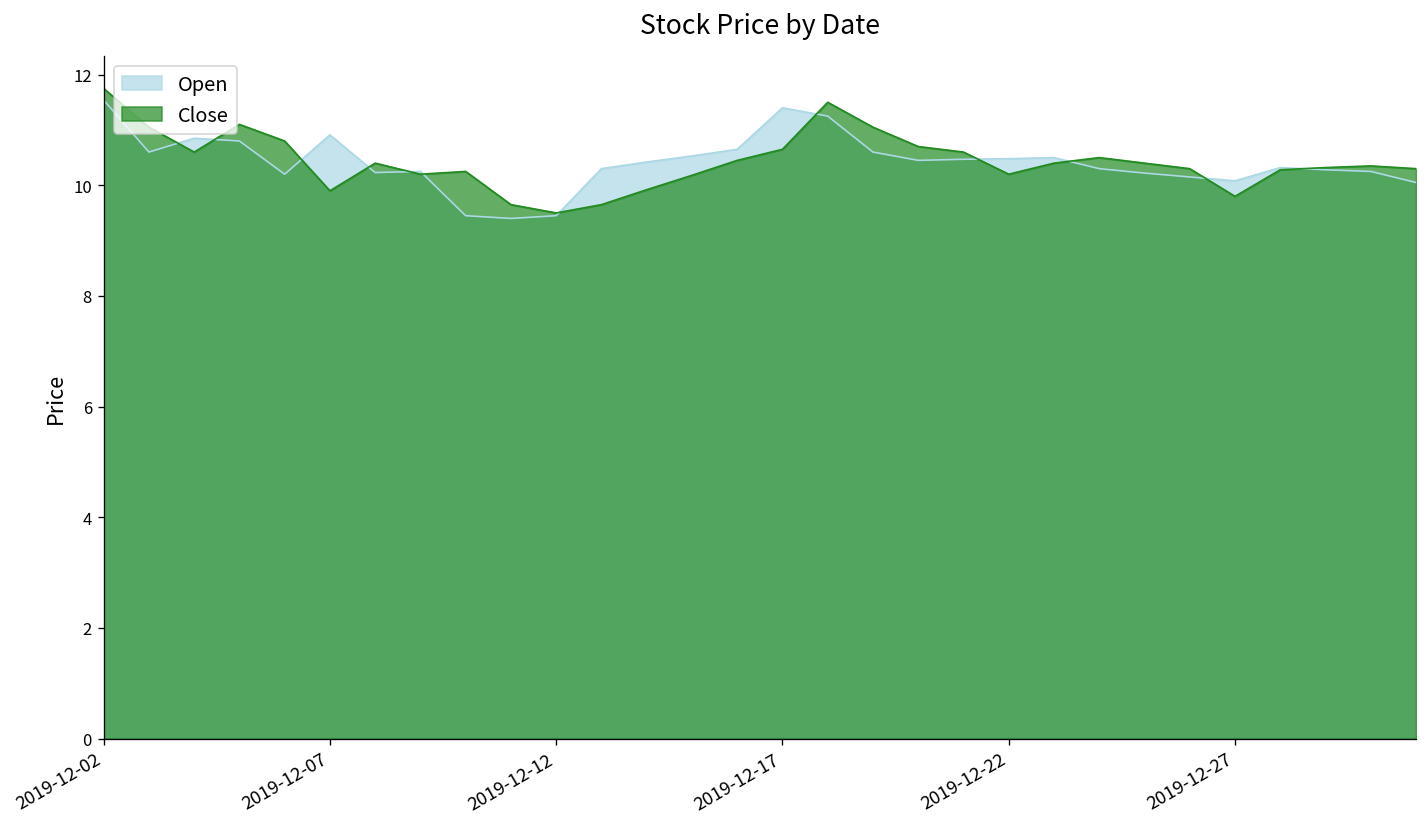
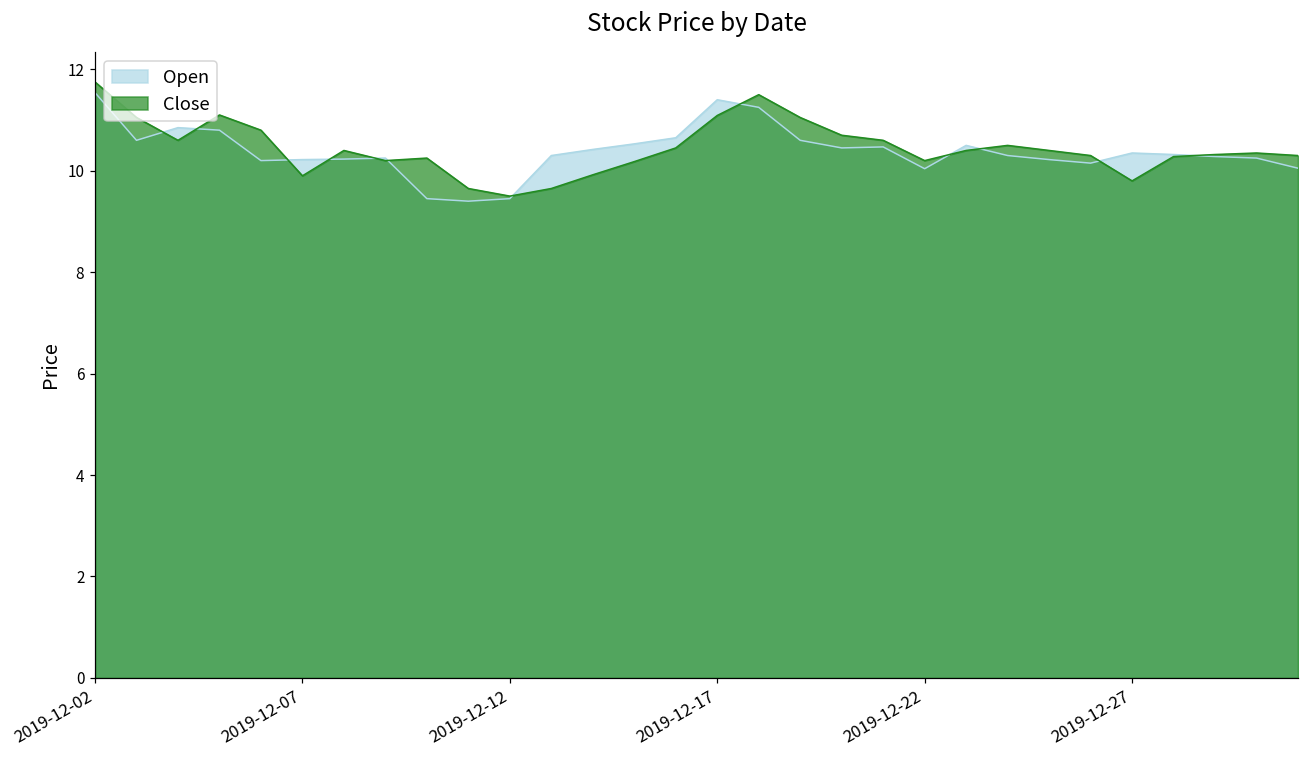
  {
    "Open": {
      "2019-12-02": 11.5,
-     "2019-12-07": 10.9,
+     "2019-12-07": 10.2,
      "2019-12-17": 11.4,
-     "2019-12-22": 10.5,
-     "2019-12-27": 10.1
+     "2019-12-22": 10.0,
+     "2019-12-27": 10.4
    },
    "Close": {
      "2019-12-02": 11.8,
      "2019-12-07": 9.9,
-     "2019-12-17": 10.7,
+     "2019-12-17": 11.1,
      "2019-12-22": 10.2,
      "2019-12-27": 9.8
    }
  }
